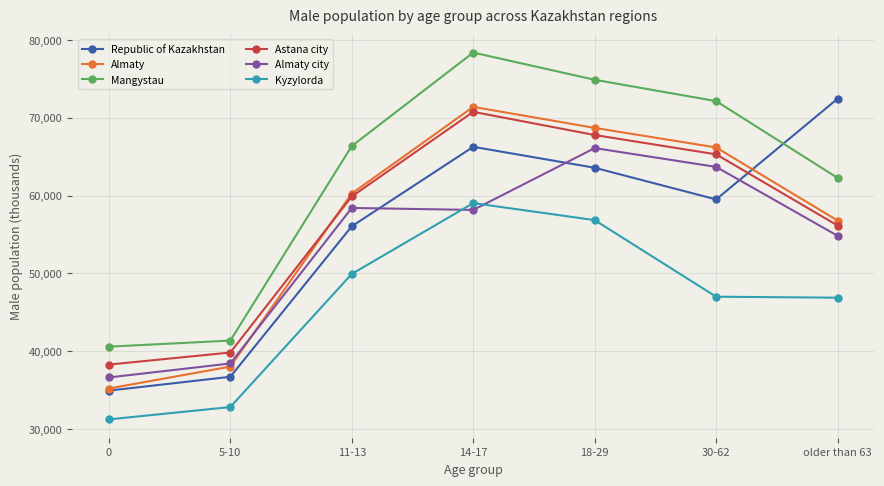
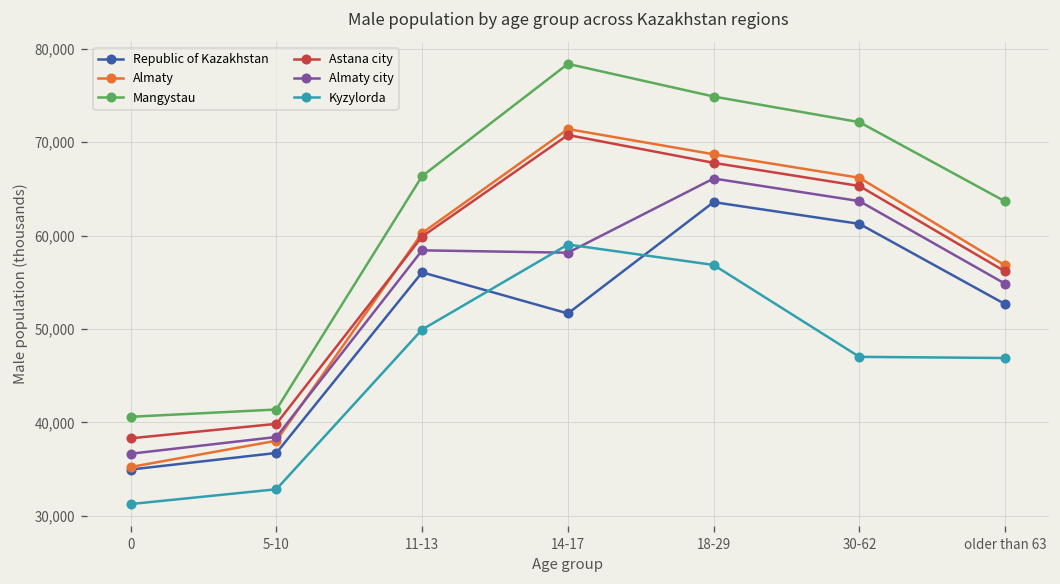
  {
    "Republic of Kazakhstan": {
      "5-10": "37,000",
      "11-13": "56,000",
-     "14-17": "66,000",
+     "14-17": "52,000",
      "18-29": "64,000",
-     "30-62": "60,000",
-     "older than 63": "72,000"
+     "30-62": "61,000",
+     "older than 63": "53,000"
    },
    "Mangystau": {
      "0": "41,000",
      "5-10": "41,000",
      "11-13": "66,000",
      "14-17": "78,000",
      "18-29": "75,000",
      "30-62": "72,000",
-     "older than 63": "62,000"
+     "older than 63": "64,000"
    },
    "Almaty city": {
      "0": "37,000",
      "5-10": "38,000",
      "11-13": "58,000",
      "14-17": "58,000",
      "18-29": "66,000",
      "30-62": "64,000",
      "older than 63": "55,000"
    },
    "Kyzylorda": {
      "0": "31,000",
      "5-10": "33,000",
      "11-13": "50,000",
      "14-17": "59,000",
      "18-29": "57,000",
      "30-62": "47,000",
      "older than 63": "47,000"
    }
  }
